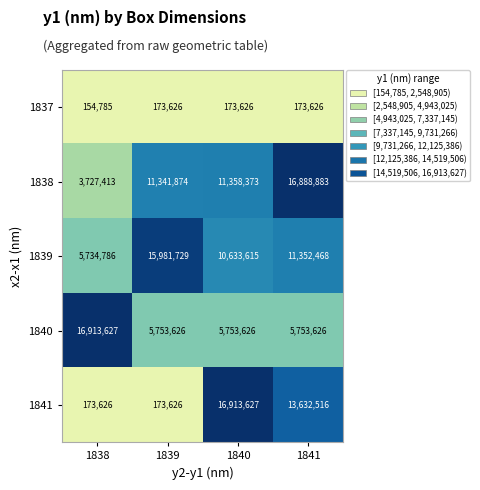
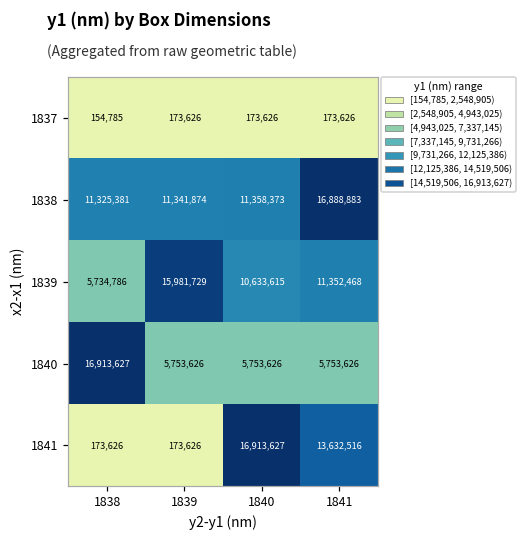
  {
    "1837": {
      "1838": "154,785",
      "1839": "173,626",
      "1840": "173,626",
      "1841": "173,626"
    },
    "1838": {
-     "1838": "3,727,413",
+     "1838": "11,325,381",
      "1839": "11,341,874",
      "1840": "11,358,373",
      "1841": "16,888,883"
    },
    "1839": {
      "1838": "5,734,786",
      "1839": "15,981,729",
      "1840": "10,633,615",
      "1841": "11,352,468"
    },
    "1840": {
      "1838": "16,913,627",
      "1839": "5,753,626",
      "1840": "5,753,626",
      "1841": "5,753,626"
    },
    "1841": {
      "1838": "173,626",
      "1839": "173,626",
      "1840": "16,913,627",
      "1841": "13,632,516"
    }
  }
